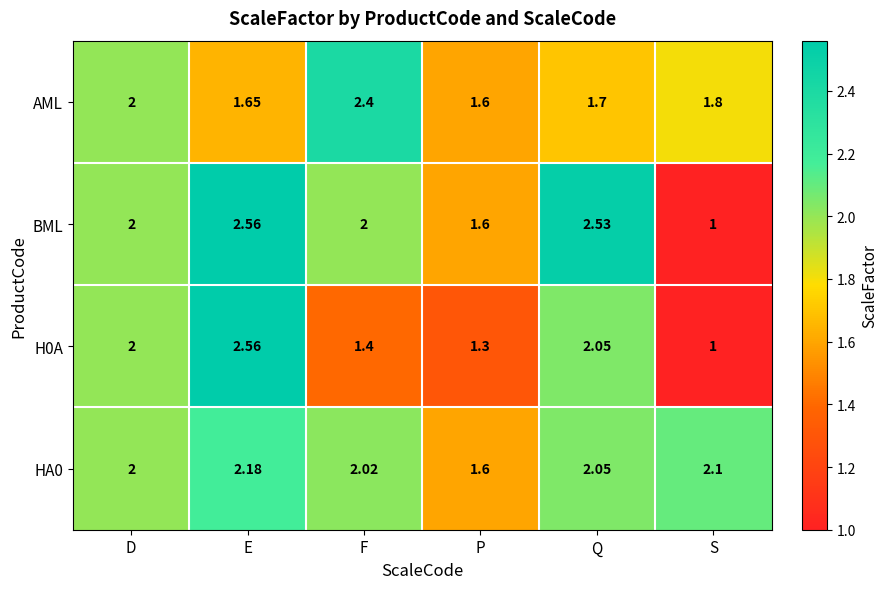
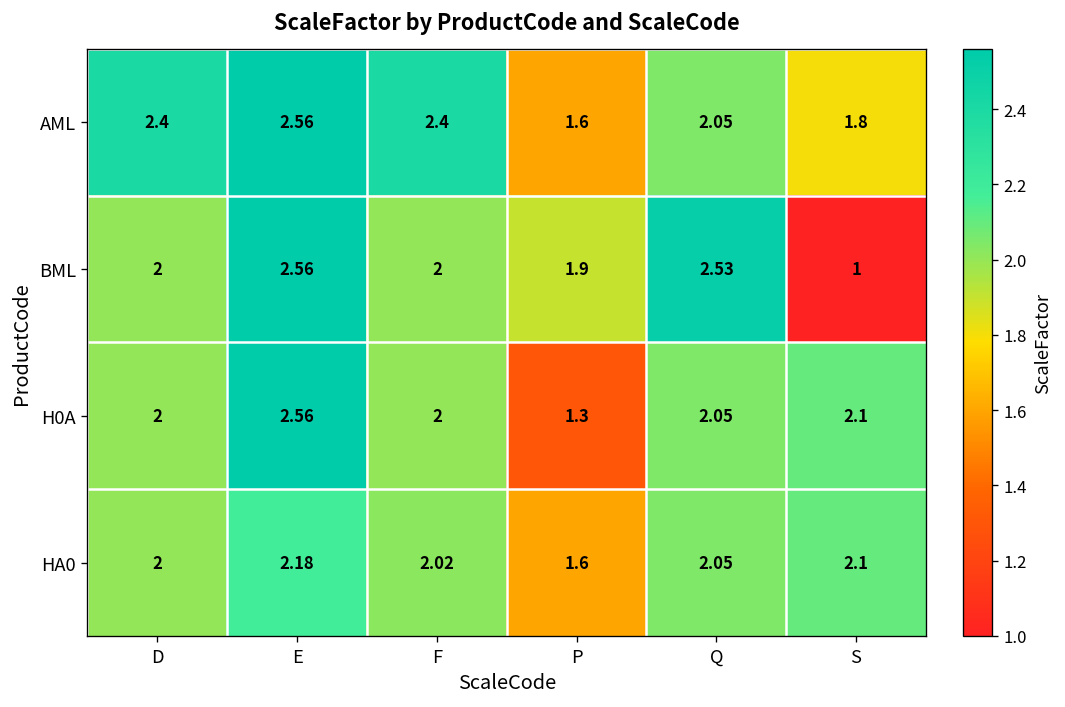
  {
    "AML": {
-     "D": 2,
-     "E": 1.65,
+     "D": 2.4,
+     "E": 2.56,
      "F": 2.4,
      "P": 1.6,
-     "Q": 1.7,
+     "Q": 2.05,
      "S": 1.8
    },
    "BML": {
      "D": 2,
      "E": 2.56,
      "F": 2,
-     "P": 1.6,
+     "P": 1.9,
      "Q": 2.53,
      "S": 1
    },
    "H0A": {
      "D": 2,
      "E": 2.56,
-     "F": 1.4,
+     "F": 2,
      "P": 1.3,
      "Q": 2.05,
-     "S": 1
+     "S": 2.1
    },
    "HA0": {
      "D": 2,
      "E": 2.18,
      "F": 2.02,
      "P": 1.6,
      "Q": 2.05,
      "S": 2.1
    }
  }
